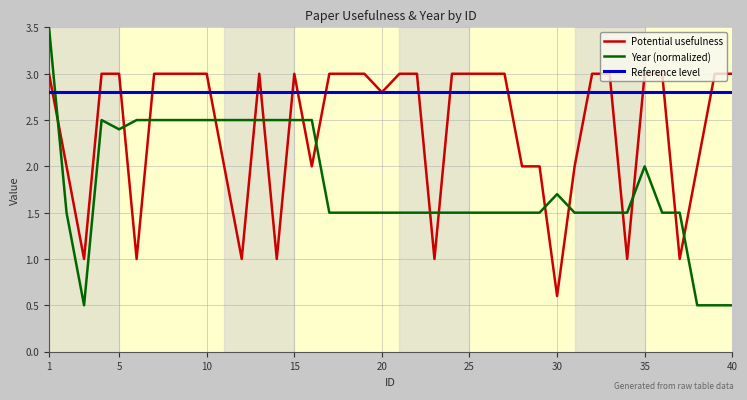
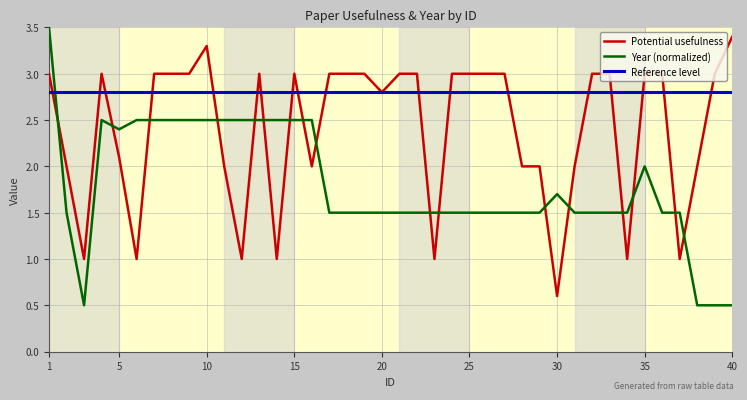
  {
    "Potential usefulness": {
      "1": 3.0,
-     "5": 3.0,
-     "10": 3.0,
+     "5": 2.1,
+     "10": 3.3,
      "15": 3.0,
      "20": 2.8,
      "25": 3.0,
      "30": 0.6,
-     "40": 3.0
+     "40": 3.4
    },
    "Year (normalized)": {
      "1": 3.5,
      "5": 2.4,
      "10": 2.5,
      "15": 2.5,
      "20": 1.5,
      "25": 1.5,
      "30": 1.7,
      "35": 2.0,
      "40": 0.5
    }
  }
